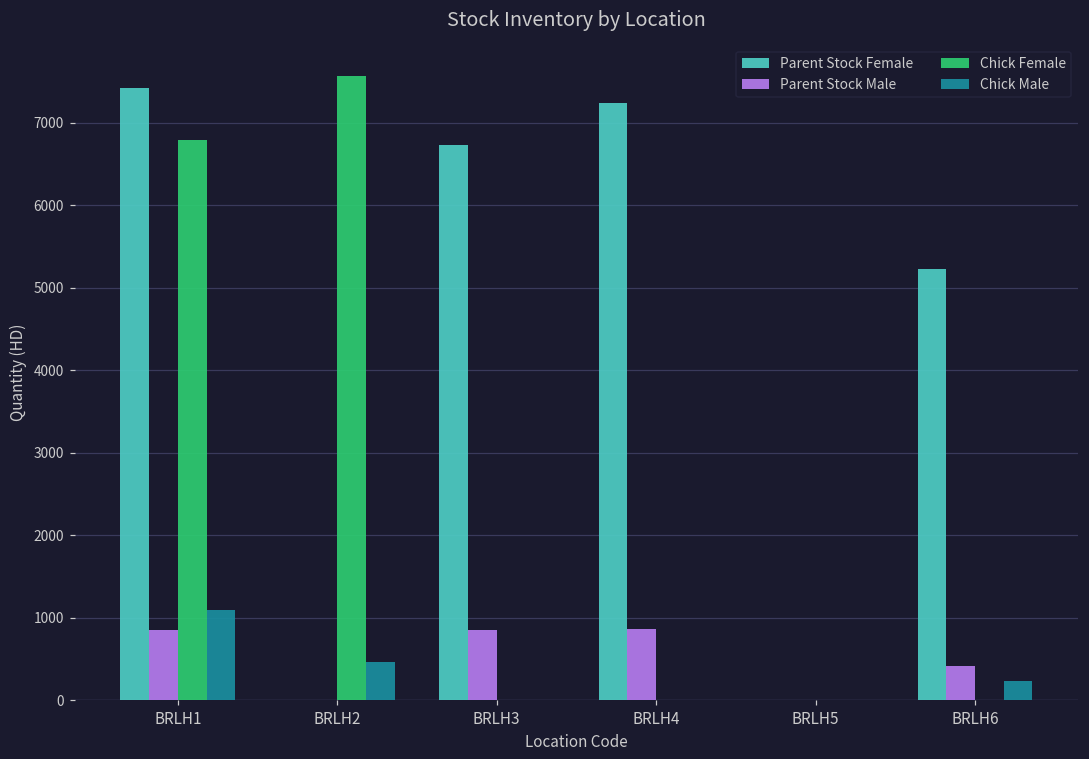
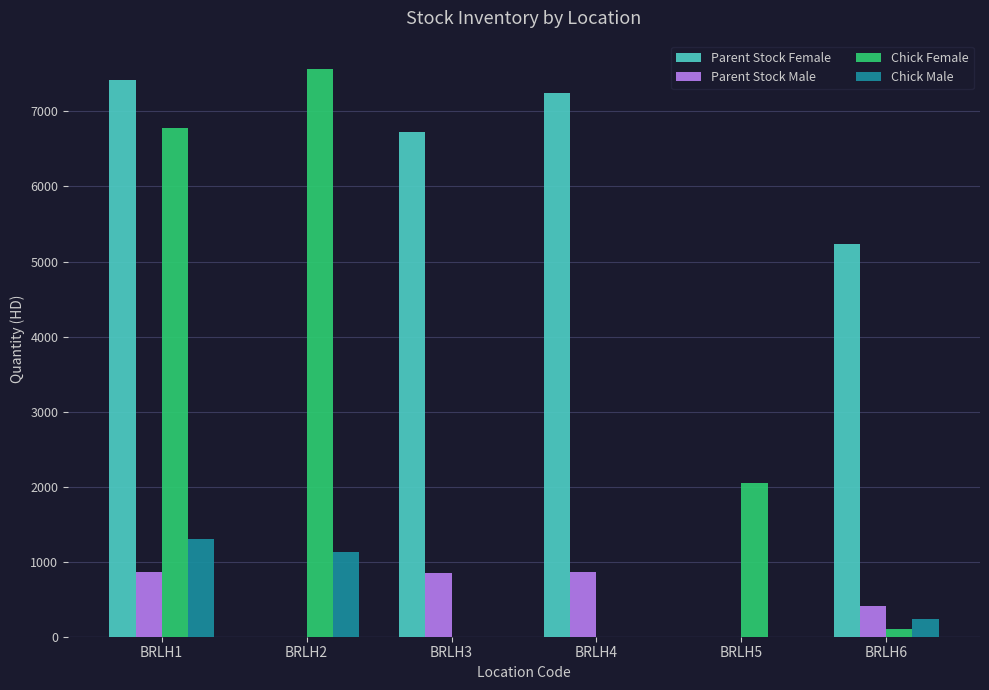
  {
    "Parent Stock Female": {
      "BRLH1": 7400,
      "BRLH2": 0,
      "BRLH3": 6700,
      "BRLH4": 7200,
      "BRLH5": 0,
      "BRLH6": 5200
    },
    "Parent Stock Male": {
      "BRLH1": 900,
      "BRLH2": 0,
      "BRLH3": 800,
      "BRLH4": 900,
      "BRLH5": 0,
      "BRLH6": 400
    },
    "Chick Female": {
      "BRLH1": 6800,
      "BRLH2": 7600,
      "BRLH3": 0,
      "BRLH4": 0,
-     "BRLH5": 0,
-     "BRLH6": 0
+     "BRLH5": 2000,
+     "BRLH6": 100
    },
    "Chick Male": {
-     "BRLH1": 1100,
-     "BRLH2": 500,
+     "BRLH1": 1300,
+     "BRLH2": 1100,
      "BRLH3": 0,
      "BRLH4": 0,
      "BRLH5": 0,
      "BRLH6": 200
    }
  }
